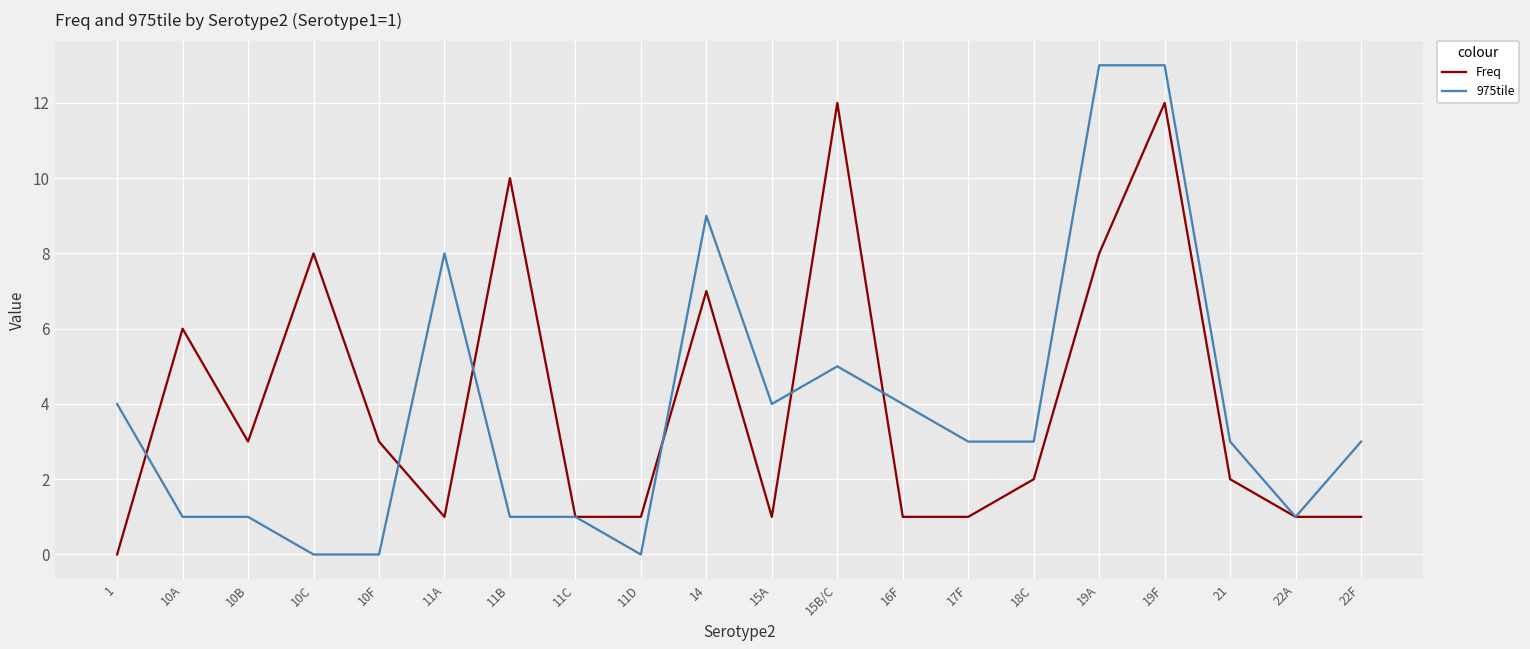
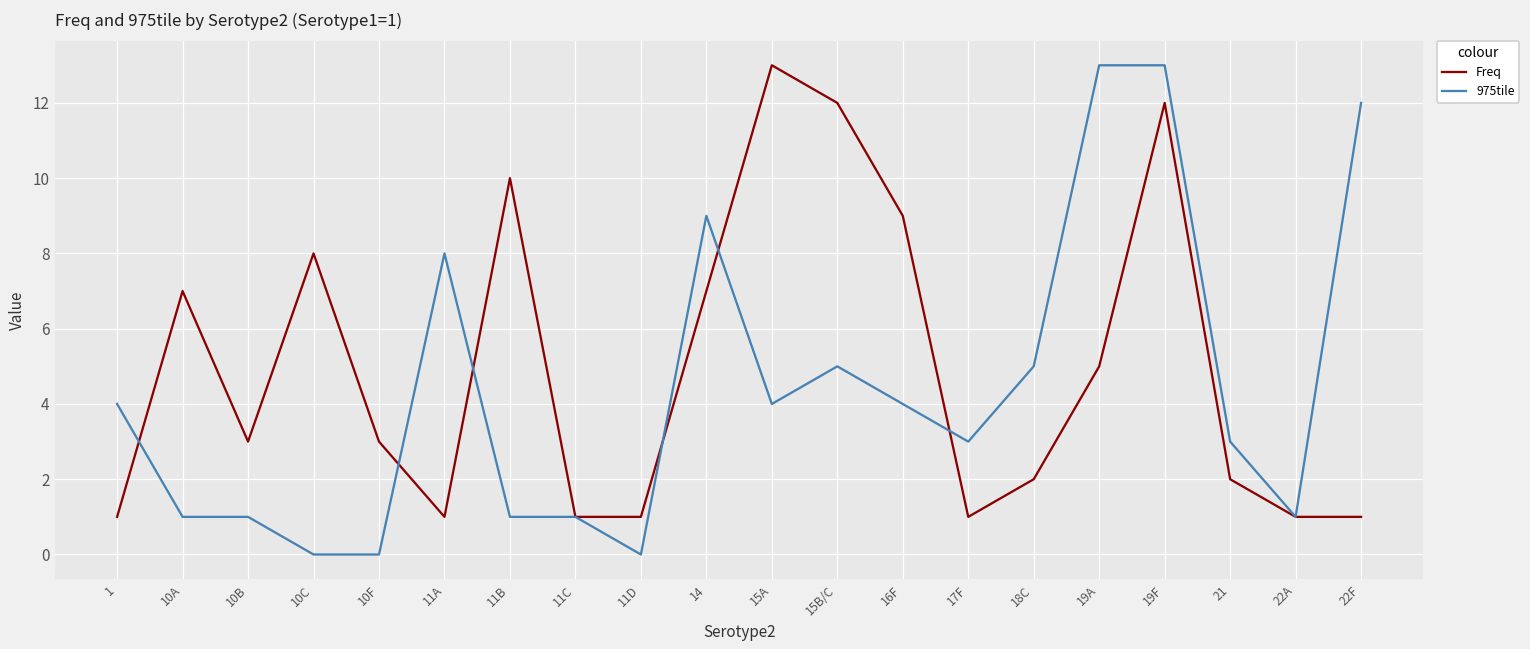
  {
    "Freq": {
-     "1": 0,
-     "10A": 6,
+     "1": 1,
+     "10A": 7,
      "10B": 3,
      "10C": 8,
      "10F": 3,
      "11A": 1,
      "11B": 10,
      "11D": 1,
      "14": 7,
-     "15A": 1,
+     "15A": 13,
      "15B/C": 12,
-     "16F": 1,
+     "16F": 9,
      "17F": 1,
      "18C": 2,
-     "19A": 8,
+     "19A": 5,
      "19F": 12,
      "21": 2,
      "22F": 1
    },
    "975tile": {
      "1": 4,
      "10A": 1,
      "10B": 1,
      "10C": 0,
      "10F": 0,
      "11A": 8,
      "11B": 1,
      "11D": 0,
      "14": 9,
      "15A": 4,
      "15B/C": 5,
      "16F": 4,
      "17F": 3,
-     "18C": 3,
+     "18C": 5,
      "19A": 13,
      "19F": 13,
      "21": 3,
-     "22F": 3
+     "22F": 12
    }
  }
